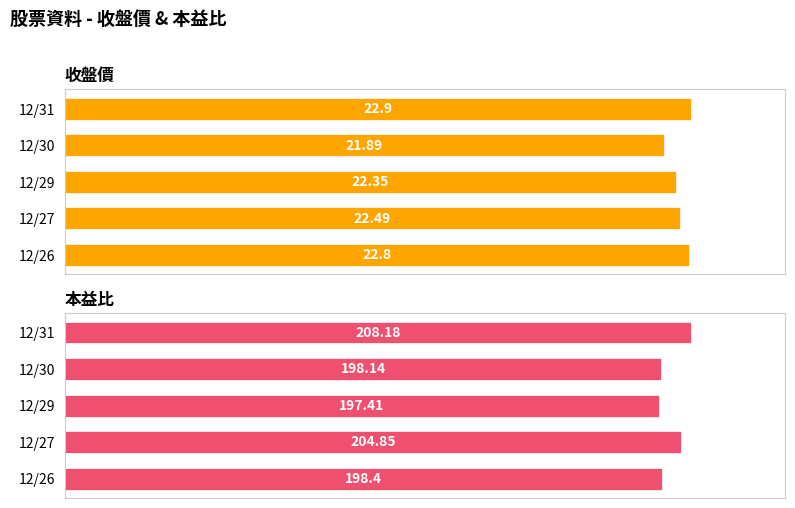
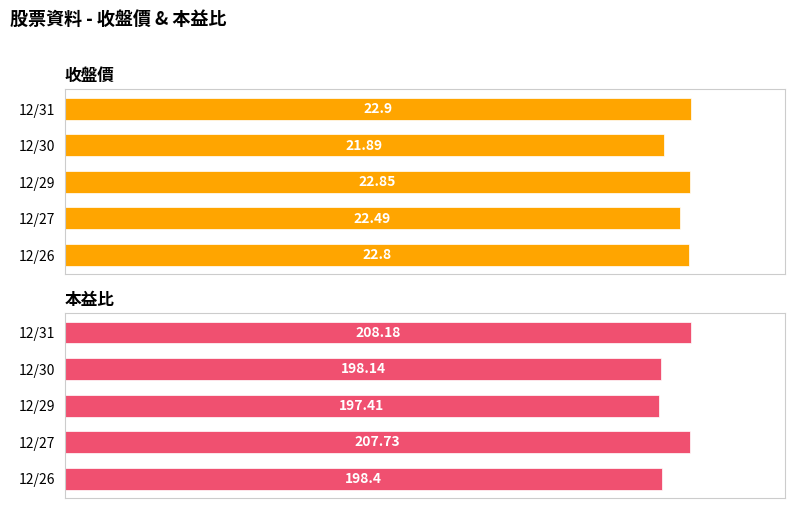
  {
    "收盤價": {
      "12/31": 22.9,
      "12/30": 21.89,
-     "12/29": 22.35,
+     "12/29": 22.85,
      "12/27": 22.49,
      "12/26": 22.8
    },
    "本益比": {
      "12/31": 208.18,
      "12/30": 198.14,
      "12/29": 197.41,
-     "12/27": 204.85,
+     "12/27": 207.73,
      "12/26": 198.4
    }
  }
